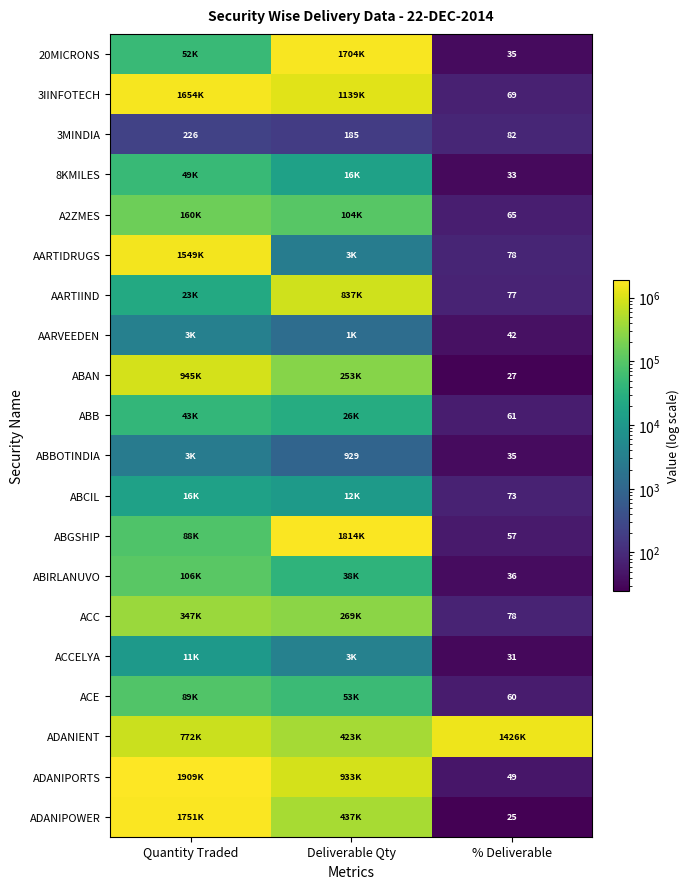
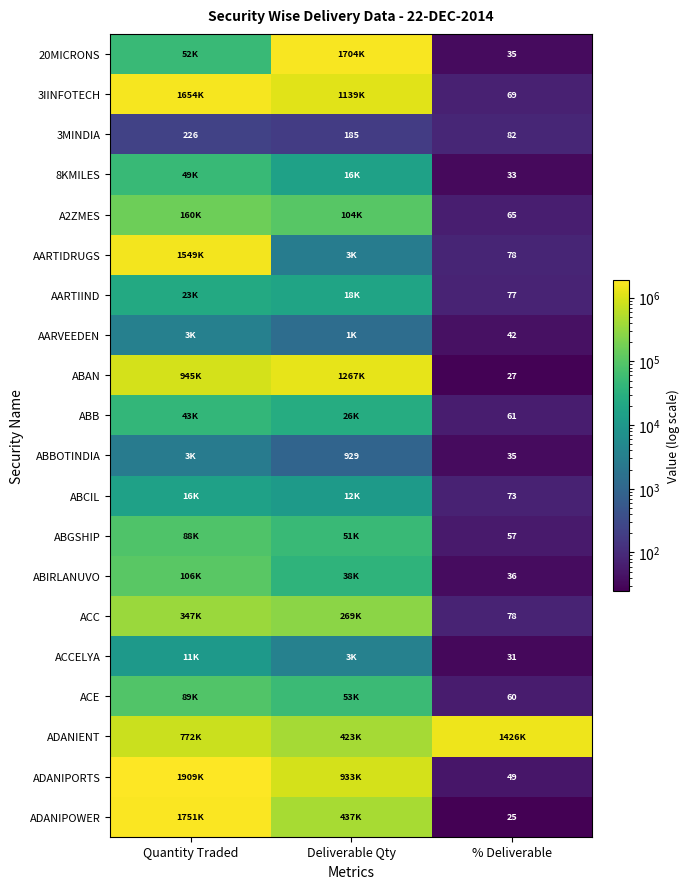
  {
    "20MICRONS": {
      "Quantity Traded": "52K",
      "Deliverable Qty": "1704K",
      "% Deliverable": "35"
    },
    "3IINFOTECH": {
      "Quantity Traded": "1654K",
      "Deliverable Qty": "1139K",
      "% Deliverable": "69"
    },
    "3MINDIA": {
      "Quantity Traded": "226",
      "Deliverable Qty": "185",
      "% Deliverable": "82"
    },
    "8KMILES": {
      "Quantity Traded": "49K",
      "Deliverable Qty": "16K",
      "% Deliverable": "33"
    },
    "A2ZMES": {
      "Quantity Traded": "160K",
      "Deliverable Qty": "104K",
      "% Deliverable": "65"
    },
    "AARTIDRUGS": {
      "Quantity Traded": "1549K",
      "Deliverable Qty": "3K",
      "% Deliverable": "78"
    },
    "AARTIIND": {
      "Quantity Traded": "23K",
-     "Deliverable Qty": "837K",
+     "Deliverable Qty": "18K",
      "% Deliverable": "77"
    },
    "AARVEEDEN": {
      "Quantity Traded": "3K",
      "Deliverable Qty": "1K",
      "% Deliverable": "42"
    },
    "ABAN": {
      "Quantity Traded": "945K",
-     "Deliverable Qty": "253K",
+     "Deliverable Qty": "1267K",
      "% Deliverable": "27"
    },
    "ABB": {
      "Quantity Traded": "43K",
      "Deliverable Qty": "26K",
      "% Deliverable": "61"
    },
    "ABBOTINDIA": {
      "Quantity Traded": "3K",
      "Deliverable Qty": "929",
      "% Deliverable": "35"
    },
    "ABCIL": {
      "Quantity Traded": "16K",
      "Deliverable Qty": "12K",
      "% Deliverable": "73"
    },
    "ABGSHIP": {
      "Quantity Traded": "88K",
-     "Deliverable Qty": "1814K",
+     "Deliverable Qty": "51K",
      "% Deliverable": "57"
    },
    "ABIRLANUVO": {
      "Quantity Traded": "106K",
      "Deliverable Qty": "38K",
      "% Deliverable": "36"
    },
    "ACC": {
      "Quantity Traded": "347K",
      "Deliverable Qty": "269K",
      "% Deliverable": "78"
    },
    "ACCELYA": {
      "Quantity Traded": "11K",
      "Deliverable Qty": "3K",
      "% Deliverable": "31"
    },
    "ACE": {
      "Quantity Traded": "89K",
      "Deliverable Qty": "53K",
      "% Deliverable": "60"
    },
    "ADANIENT": {
      "Quantity Traded": "772K",
      "Deliverable Qty": "423K",
      "% Deliverable": "1426K"
    },
    "ADANIPORTS": {
      "Quantity Traded": "1909K",
      "Deliverable Qty": "933K",
      "% Deliverable": "49"
    },
    "ADANIPOWER": {
      "Quantity Traded": "1751K",
      "Deliverable Qty": "437K",
      "% Deliverable": "25"
    }
  }
